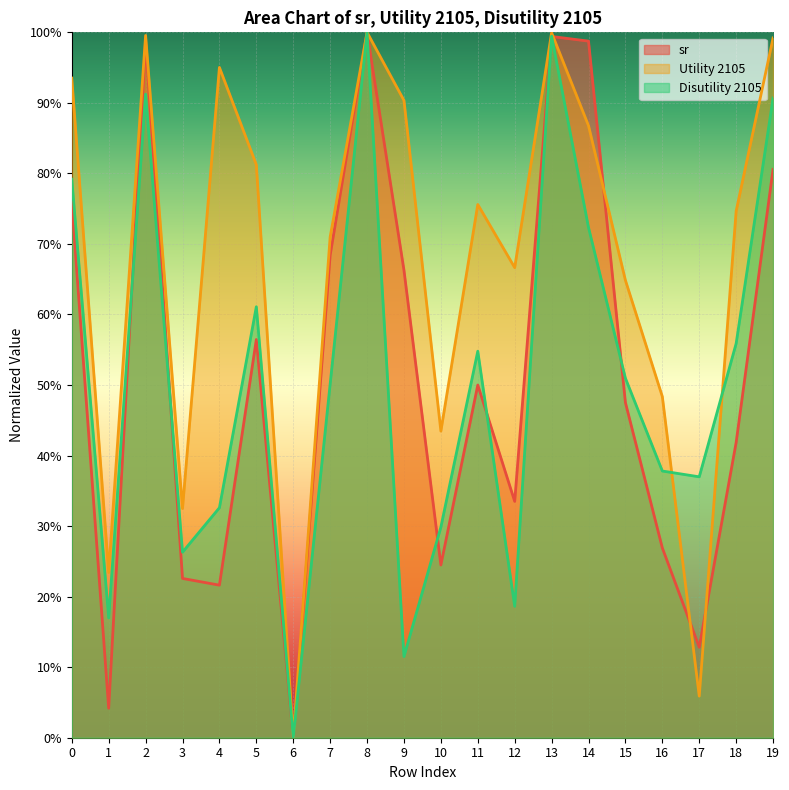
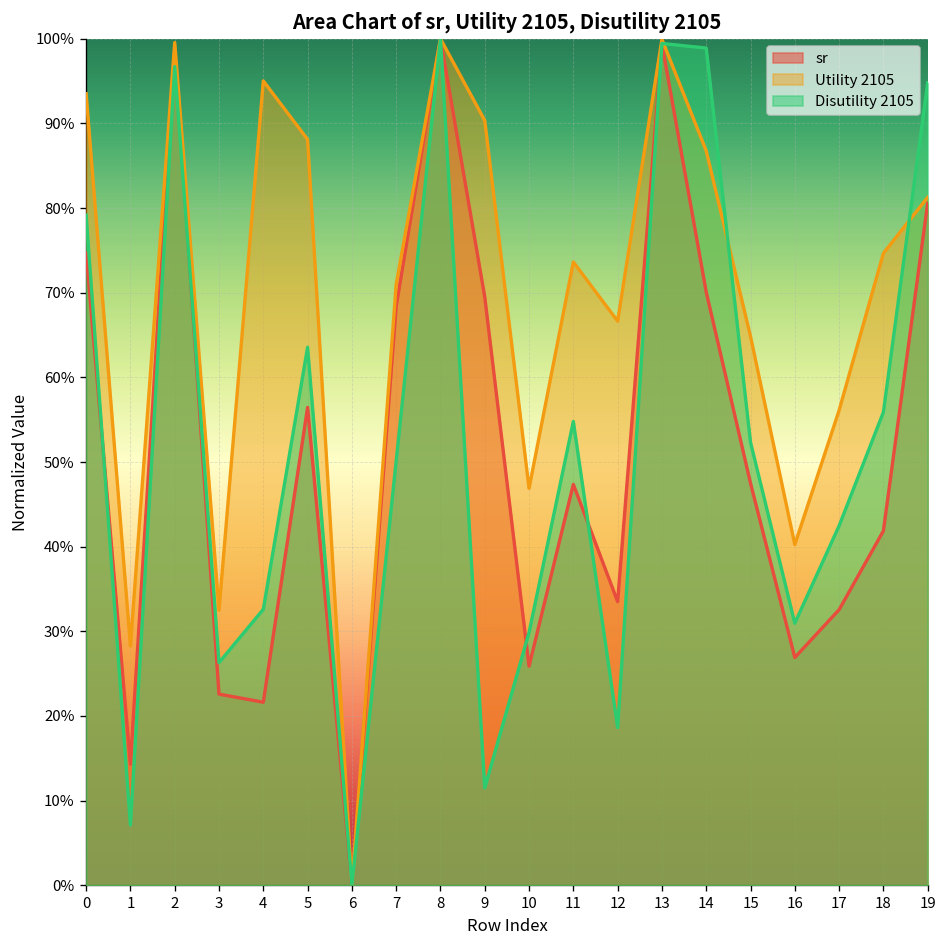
  {
    "sr": {
-     "0": "76%",
-     "1": "4%",
+     "0": "75%",
+     "1": "14%",
      "2": "99%",
      "3": "23%",
      "4": "22%",
      "5": "56%",
      "7": "68%",
-     "9": "66%",
-     "10": "24%",
-     "11": "50%",
+     "9": "70%",
+     "10": "26%",
+     "11": "47%",
      "12": "34%",
-     "14": "99%",
+     "14": "70%",
      "15": "48%",
      "16": "27%",
-     "17": "13%",
+     "17": "33%",
      "18": "42%",
      "19": "81%"
    },
    "Utility 2105": {
      "0": "94%",
-     "1": "23%",
+     "1": "28%",
      "2": "100%",
      "3": "32%",
      "4": "95%",
-     "5": "81%",
+     "5": "88%",
      "7": "71%",
      "9": "90%",
-     "10": "43%",
-     "11": "76%",
+     "10": "47%",
+     "11": "74%",
      "12": "67%",
      "13": "100%",
      "14": "87%",
      "15": "65%",
-     "16": "48%",
-     "17": "6%",
+     "16": "40%",
+     "17": "56%",
      "18": "75%",
-     "19": "99%"
+     "19": "81%"
    },
    "Disutility 2105": {
      "0": "79%",
-     "1": "17%",
-     "2": "91%",
+     "1": "7%",
+     "2": "97%",
      "3": "26%",
      "4": "33%",
-     "5": "61%",
+     "5": "64%",
      "7": "50%",
      "9": "12%",
      "10": "30%",
      "11": "55%",
      "12": "19%",
-     "14": "72%",
-     "15": "51%",
-     "16": "38%",
-     "17": "37%",
+     "14": "99%",
+     "15": "52%",
+     "16": "31%",
+     "17": "42%",
      "18": "56%",
-     "19": "91%"
+     "19": "95%"
    }
  }
